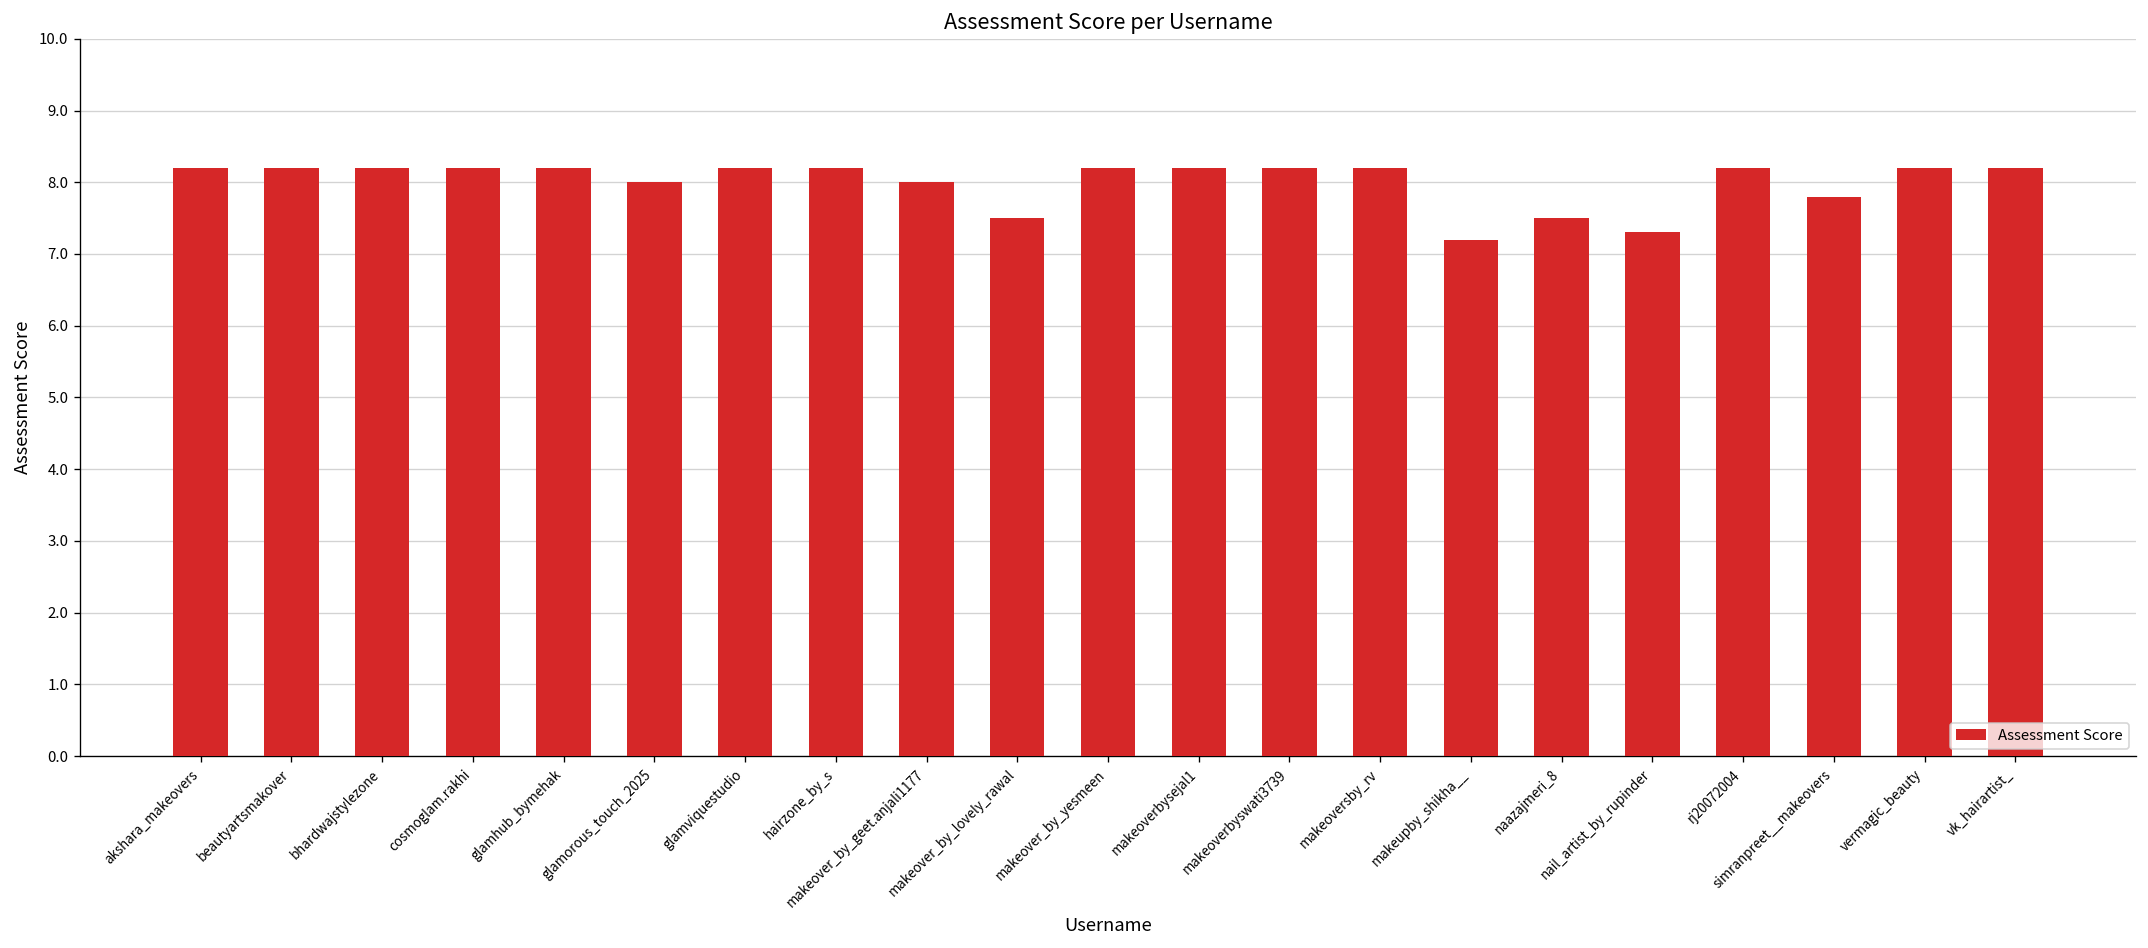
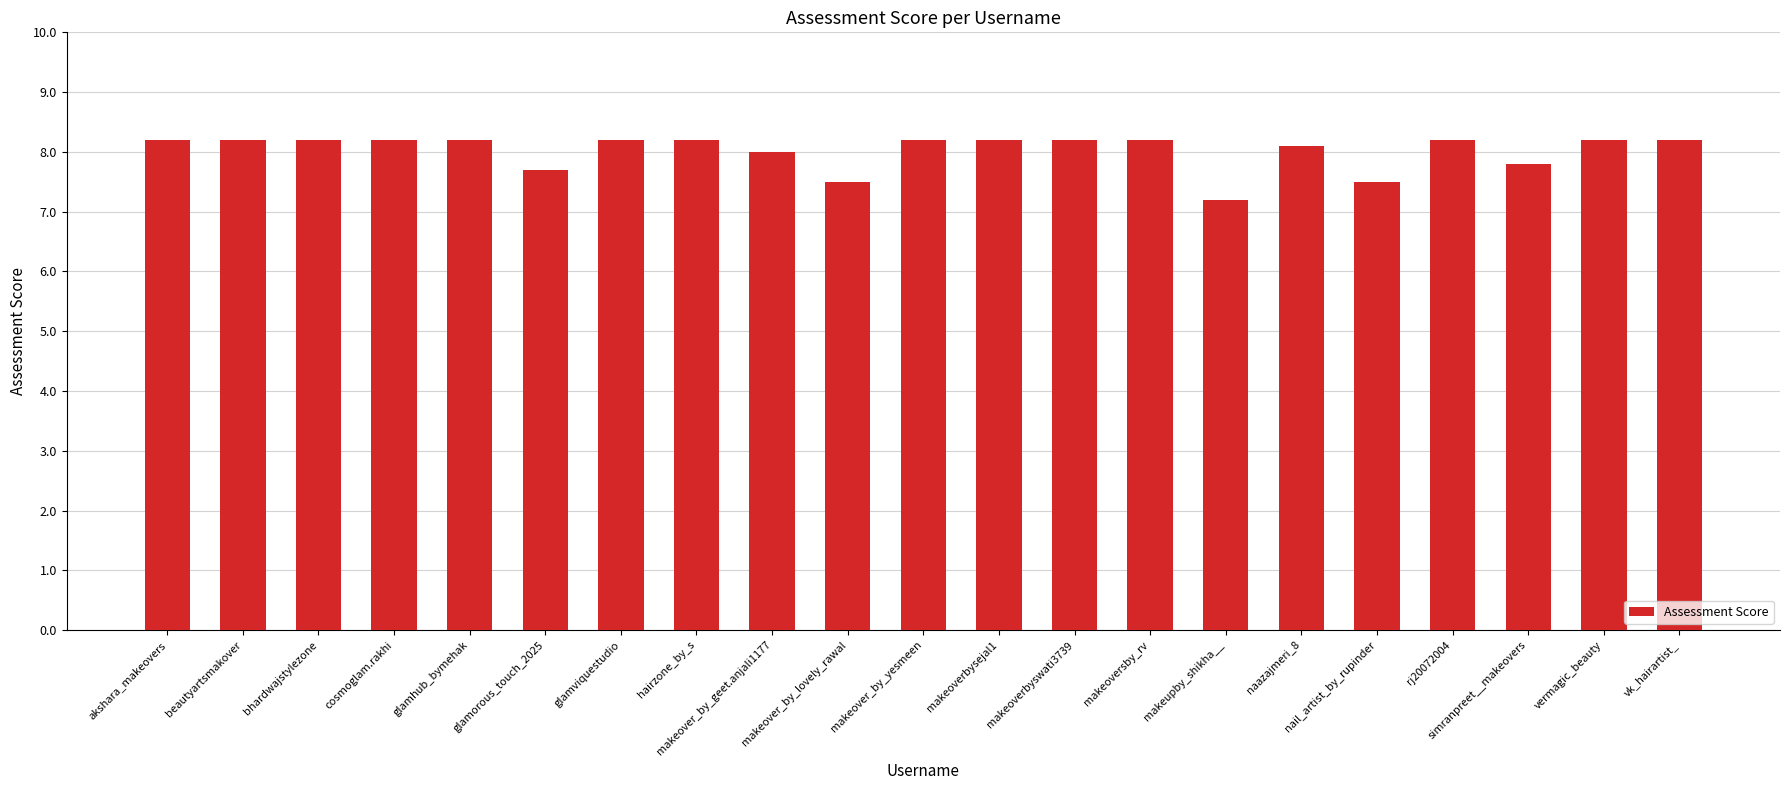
  {
    "akshara_makeovers": 8.2,
    "beautyartsmakover": 8.2,
    "bhardwajstylezone": 8.2,
    "cosmoglam.rakhi": 8.2,
    "glamhub_bymehak": 8.2,
-   "glamorous_touch_2025": 8.0,
+   "glamorous_touch_2025": 7.7,
    "glamviquestudio": 8.2,
    "hairzone_by_s": 8.2,
    "makeover_by_geet.anjali1177": 8.0,
    "makeover_by_lovely_rawal": 7.5,
    "makeover_by_yesmeen": 8.2,
    "makeoverbysejal1": 8.2,
    "makeoverbyswati3739": 8.2,
    "makeoversby_rv": 8.2,
    "makeupby_shikha__": 7.2,
-   "naazajmeri_8": 7.5,
-   "nail_artist_by_rupinder": 7.3,
+   "naazajmeri_8": 8.1,
+   "nail_artist_by_rupinder": 7.5,
    "rj20072004": 8.2,
    "simranpreet__makeovers": 7.8,
    "vermagic_beauty": 8.2,
    "vk_hairartist_": 8.2
  }
